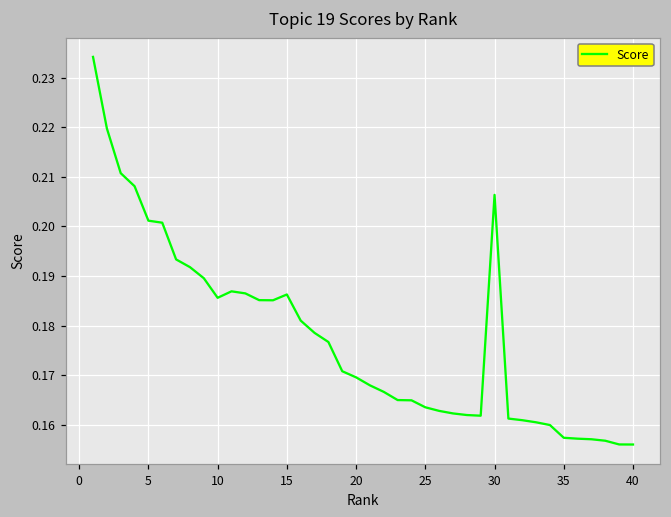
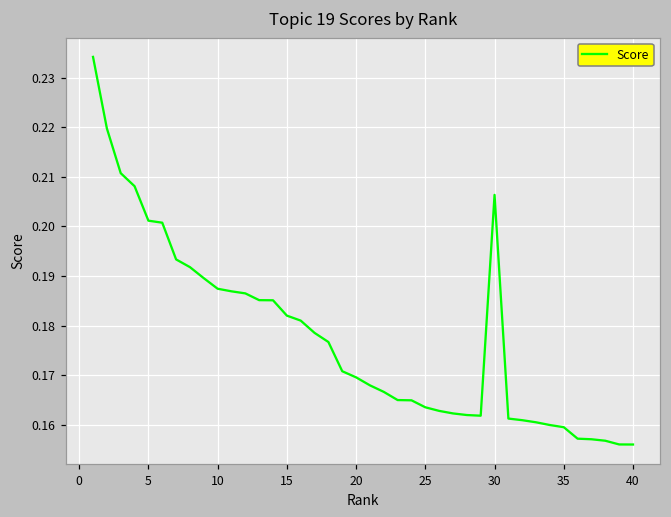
  {
    "5": 0.201,
-   "10": 0.186,
-   "15": 0.186,
+   "10": 0.187,
+   "15": 0.182,
    "20": 0.170,
    "25": 0.164,
    "30": 0.206,
-   "35": 0.157,
+   "35": 0.160,
    "40": 0.156
  }
